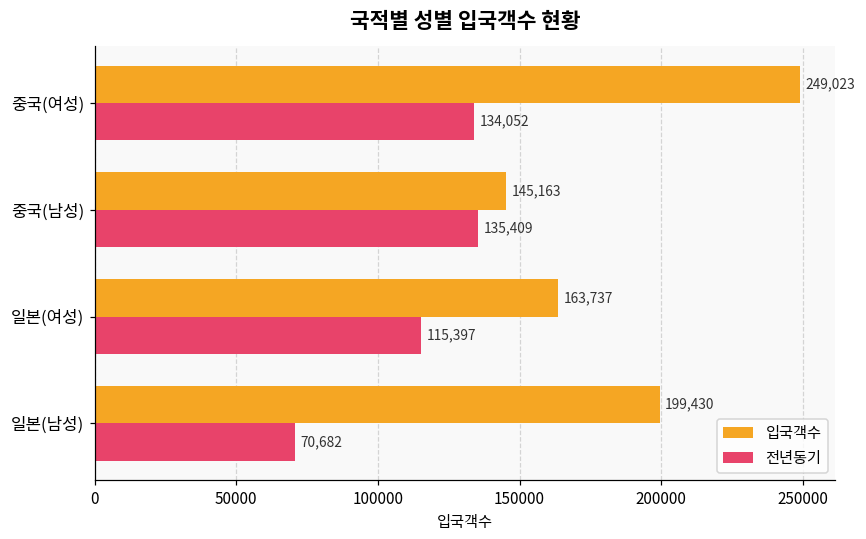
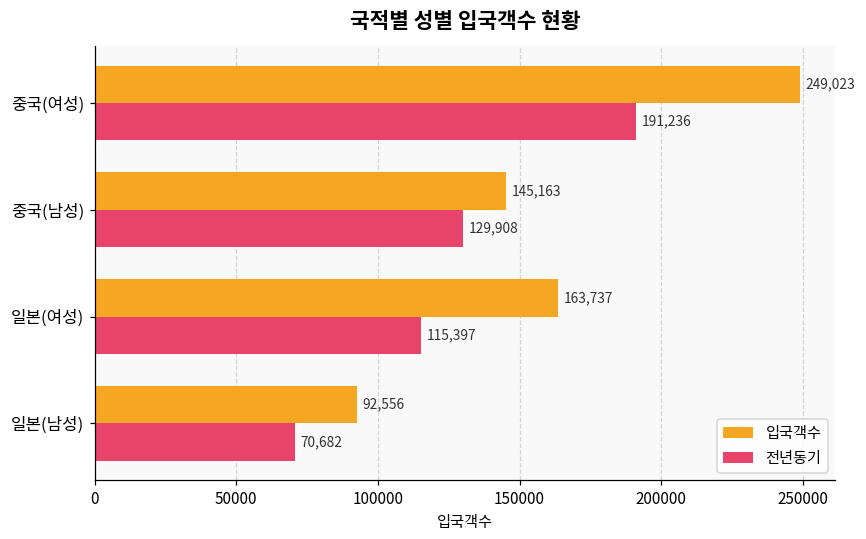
  {
    "입국객수": {
      "중국(여성)": "249,023",
      "중국(남성)": "145,163",
      "일본(여성)": "163,737",
-     "일본(남성)": "199,430"
+     "일본(남성)": "92,556"
    },
    "전년동기": {
-     "중국(여성)": "134,052",
-     "중국(남성)": "135,409",
+     "중국(여성)": "191,236",
+     "중국(남성)": "129,908",
      "일본(여성)": "115,397",
      "일본(남성)": "70,682"
    }
  }
